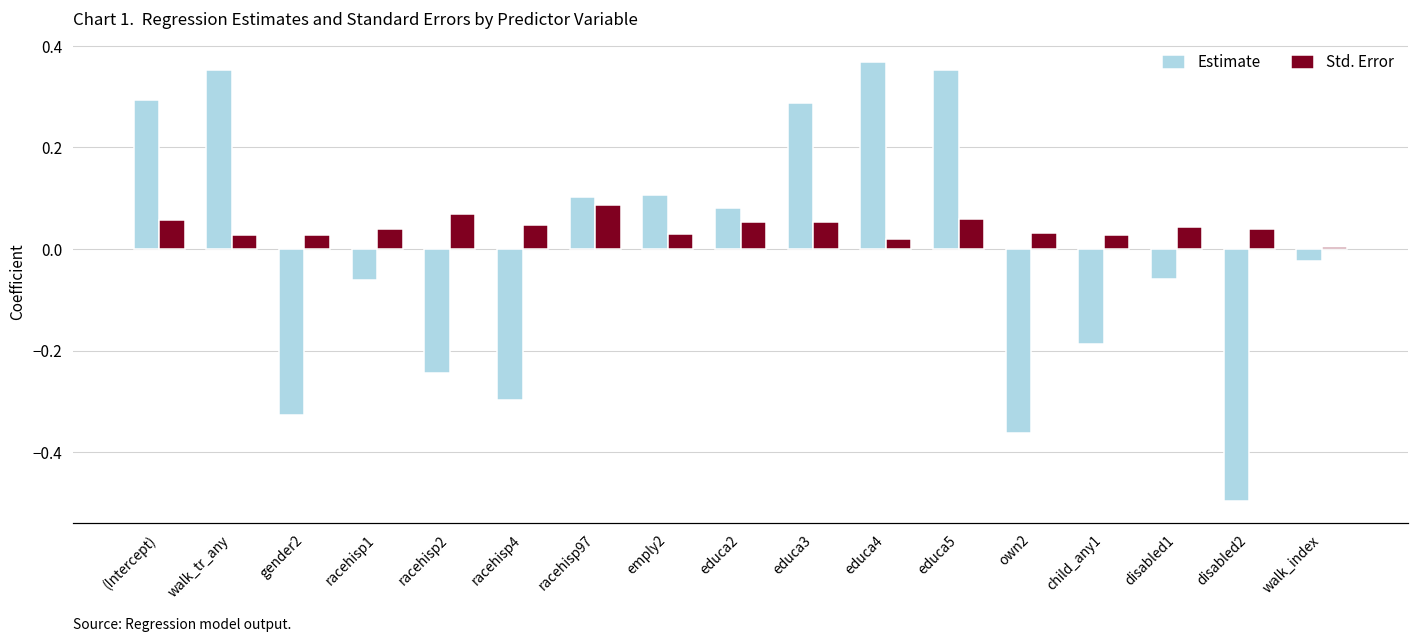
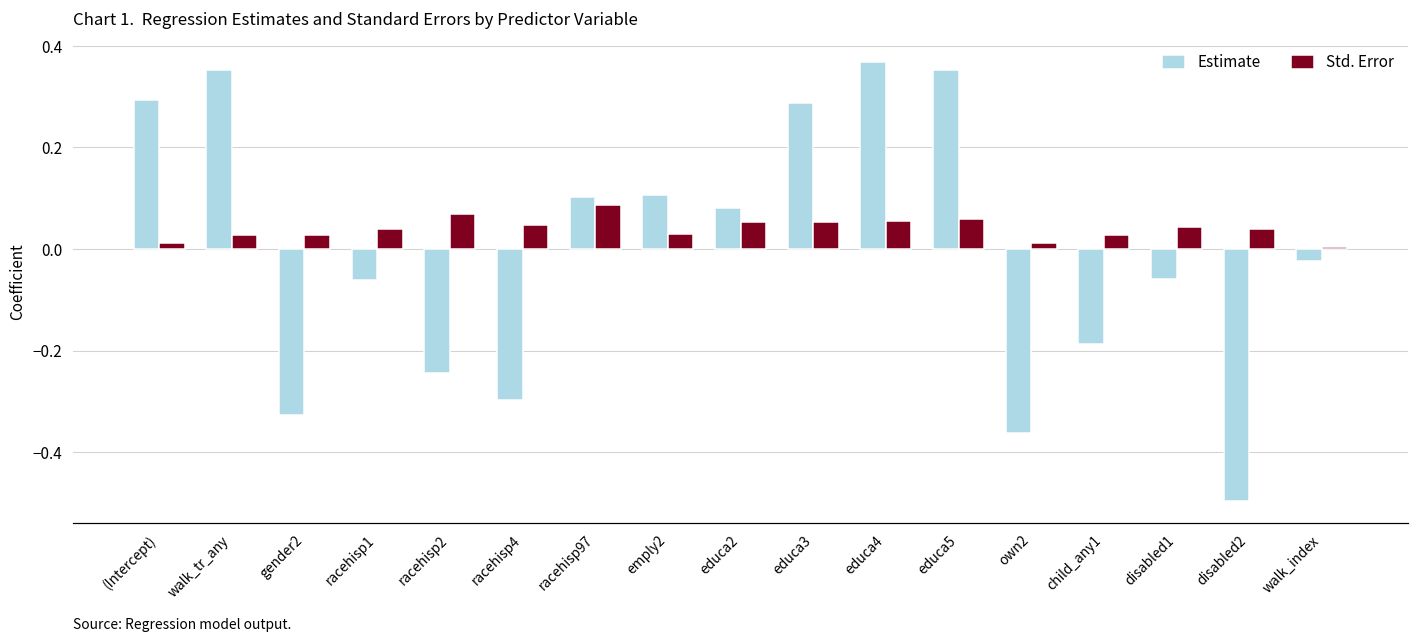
  {
    "Estimate": {
      "(Intercept)": 0.29,
      "walk_tr_any": 0.35,
      "gender2": -0.33,
      "racehisp1": -0.06,
      "racehisp2": -0.24,
      "racehisp4": -0.30,
      "racehisp97": 0.10,
      "emply2": 0.11,
      "educa2": 0.08,
      "educa3": 0.29,
      "educa4": 0.37,
      "educa5": 0.35,
      "own2": -0.36,
      "child_any1": -0.19,
      "disabled1": -0.06,
      "disabled2": -0.50,
      "walk_index": -0.02
    },
    "Std. Error": {
-     "(Intercept)": 0.06,
+     "(Intercept)": 0.01,
      "walk_tr_any": 0.03,
      "gender2": 0.03,
      "racehisp1": 0.04,
      "racehisp2": 0.07,
      "racehisp4": 0.05,
      "racehisp97": 0.09,
      "emply2": 0.03,
      "educa2": 0.05,
      "educa3": 0.05,
-     "educa4": 0.02,
+     "educa4": 0.05,
      "educa5": 0.06,
-     "own2": 0.03,
+     "own2": 0.01,
      "child_any1": 0.03,
      "disabled1": 0.04,
      "disabled2": 0.04
    }
  }
